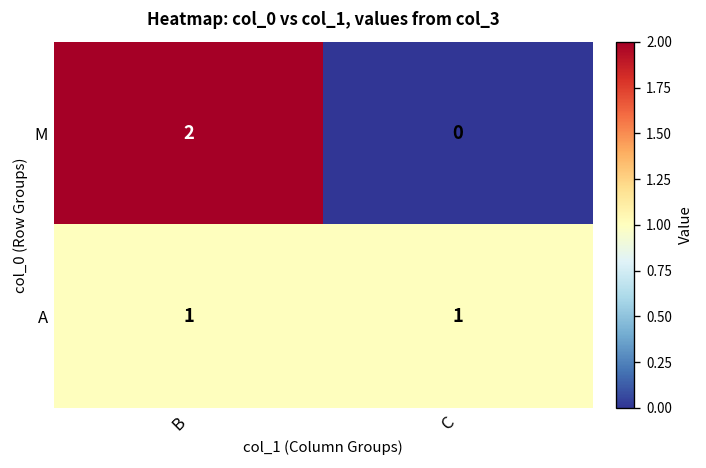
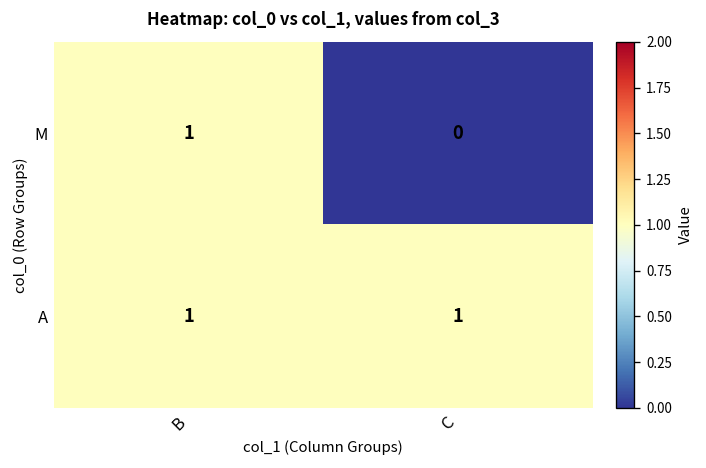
  {
    "M": {
-     "B": 2,
+     "B": 1,
      "C": 0
    },
    "A": {
      "B": 1,
      "C": 1
    }
  }
